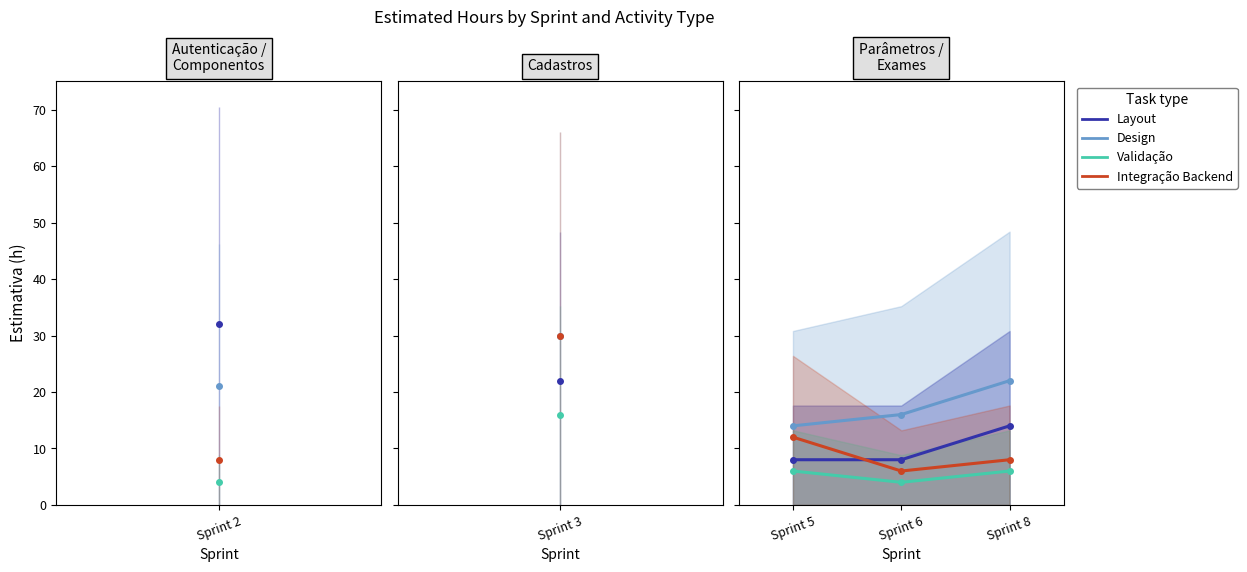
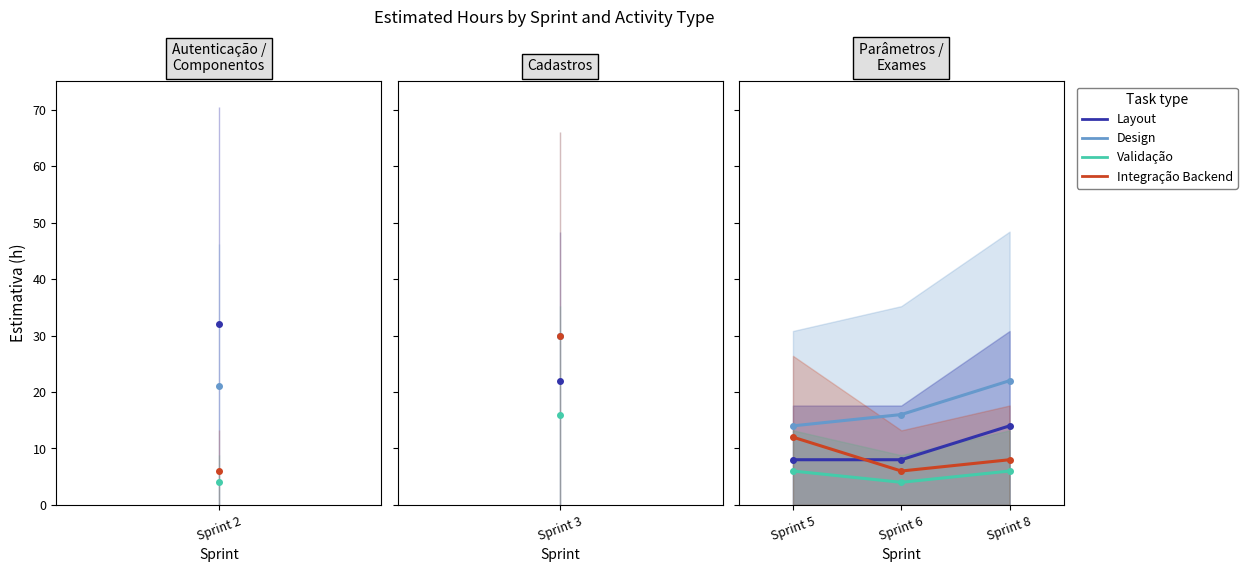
  {
    "Autenticação / Componentos": {
      "Layout": {
        "Sprint 2": 32
      },
      "Design": {
        "Sprint 2": 21
      },
      "Validação": {
        "Sprint 2": 4
      },
      "Integração Backend": {
-       "Sprint 2": 8
+       "Sprint 2": 6
      }
    }
  }
